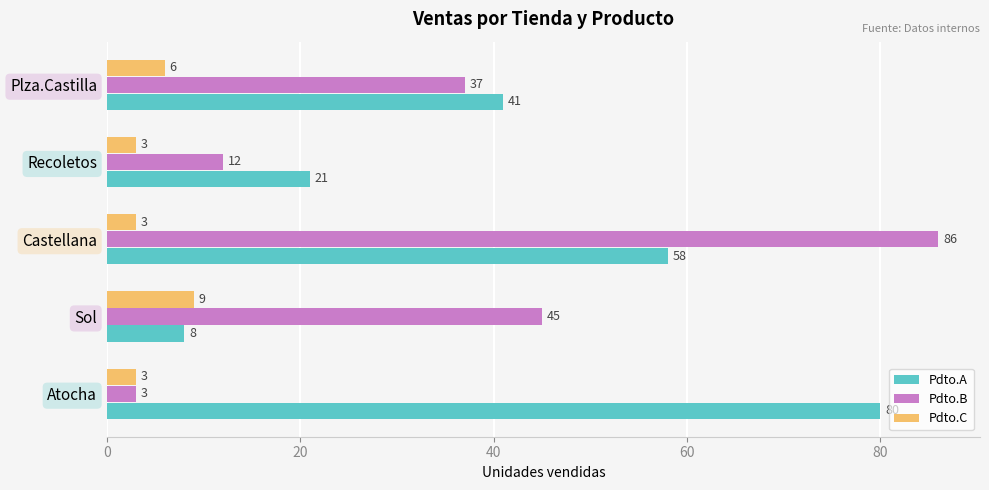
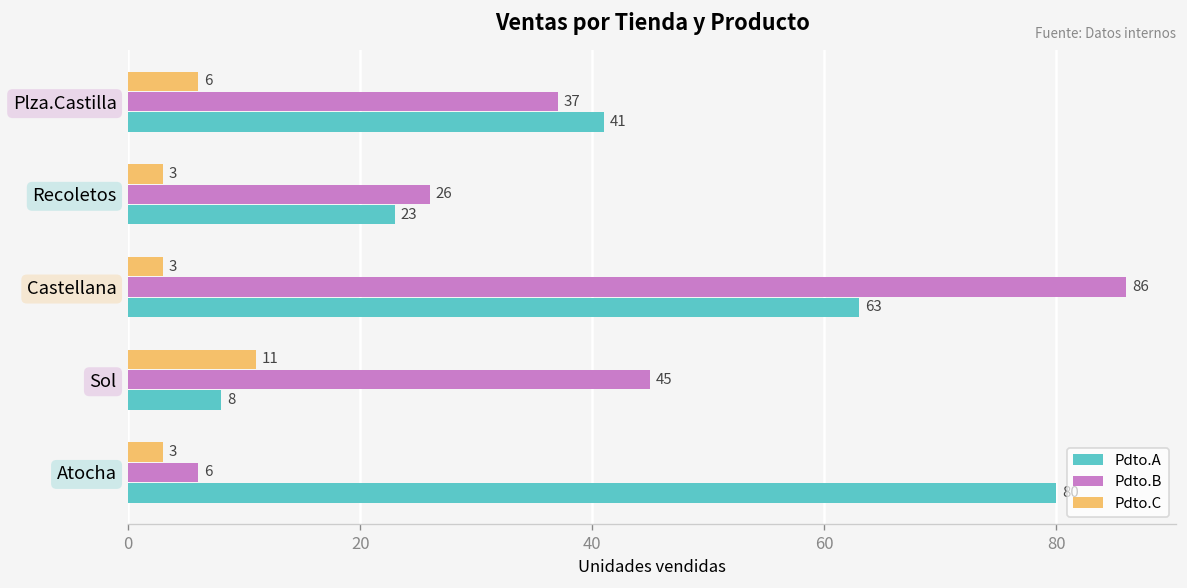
  {
    "Pdto.A": {
      "Plza.Castilla": 41,
-     "Recoletos": 21,
-     "Castellana": 58,
+     "Recoletos": 23,
+     "Castellana": 63,
      "Sol": 8
    },
    "Pdto.B": {
      "Plza.Castilla": 37,
-     "Recoletos": 12,
+     "Recoletos": 26,
      "Castellana": 86,
      "Sol": 45,
-     "Atocha": 3
+     "Atocha": 6
    },
    "Pdto.C": {
      "Plza.Castilla": 6,
      "Recoletos": 3,
      "Castellana": 3,
-     "Sol": 9,
+     "Sol": 11,
      "Atocha": 3
    }
  }
